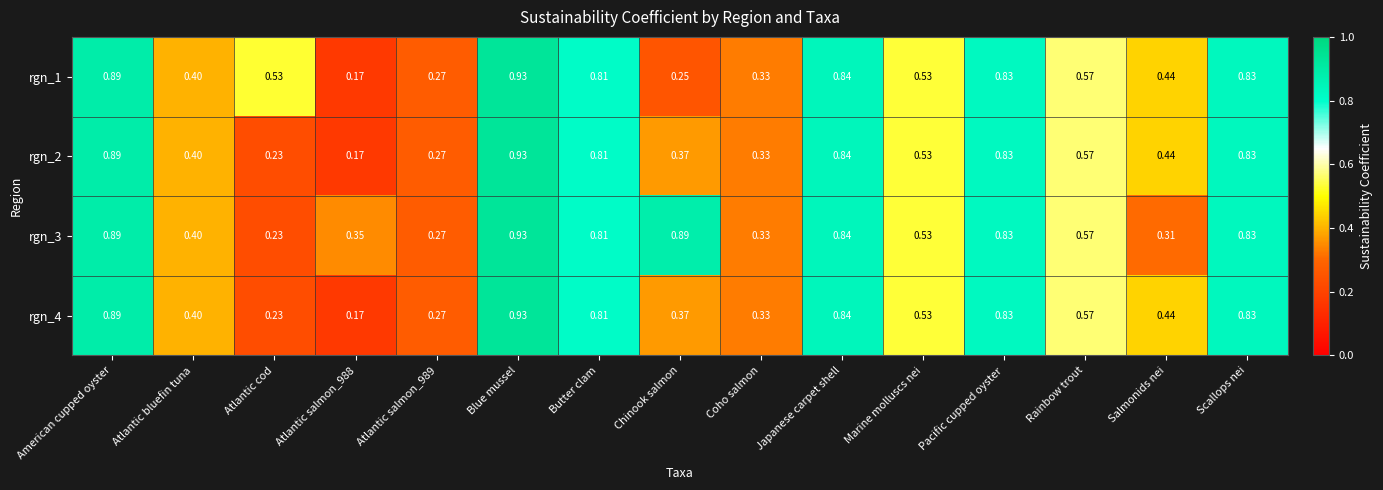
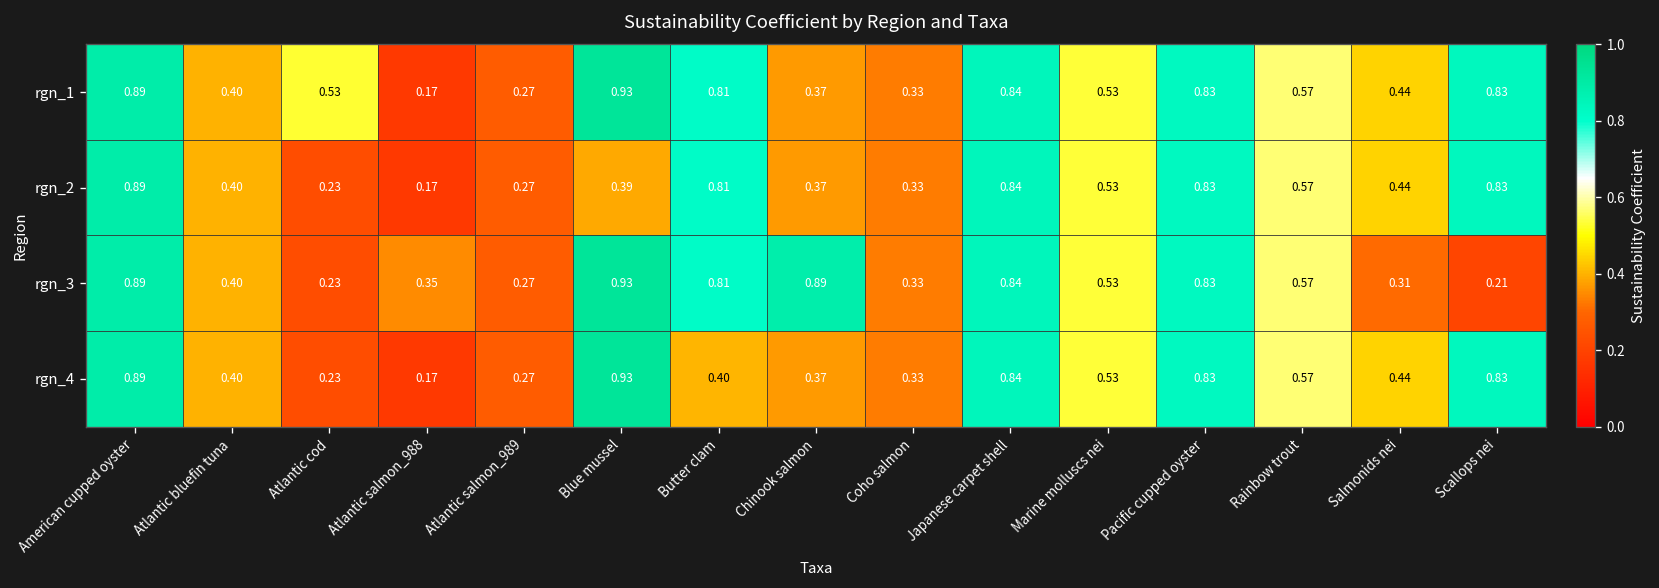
  {
    "rgn_1": {
      "American cupped oyster": 0.89,
      "Atlantic bluefin tuna": 0.40,
      "Atlantic cod": 0.53,
      "Atlantic salmon_988": 0.17,
      "Atlantic salmon_989": 0.27,
      "Blue mussel": 0.93,
      "Butter clam": 0.81,
-     "Chinook salmon": 0.25,
+     "Chinook salmon": 0.37,
      "Coho salmon": 0.33,
      "Japanese carpet shell": 0.84,
      "Marine molluscs nei": 0.53,
      "Pacific cupped oyster": 0.83,
      "Rainbow trout": 0.57,
      "Salmonids nei": 0.44,
      "Scallops nei": 0.83
    },
    "rgn_2": {
      "American cupped oyster": 0.89,
      "Atlantic bluefin tuna": 0.40,
      "Atlantic cod": 0.23,
      "Atlantic salmon_988": 0.17,
      "Atlantic salmon_989": 0.27,
-     "Blue mussel": 0.93,
+     "Blue mussel": 0.39,
      "Butter clam": 0.81,
      "Chinook salmon": 0.37,
      "Coho salmon": 0.33,
      "Japanese carpet shell": 0.84,
      "Marine molluscs nei": 0.53,
      "Pacific cupped oyster": 0.83,
      "Rainbow trout": 0.57,
      "Salmonids nei": 0.44,
      "Scallops nei": 0.83
    },
    "rgn_3": {
      "American cupped oyster": 0.89,
      "Atlantic bluefin tuna": 0.40,
      "Atlantic cod": 0.23,
      "Atlantic salmon_988": 0.35,
      "Atlantic salmon_989": 0.27,
      "Blue mussel": 0.93,
      "Butter clam": 0.81,
      "Chinook salmon": 0.89,
      "Coho salmon": 0.33,
      "Japanese carpet shell": 0.84,
      "Marine molluscs nei": 0.53,
      "Pacific cupped oyster": 0.83,
      "Rainbow trout": 0.57,
      "Salmonids nei": 0.31,
-     "Scallops nei": 0.83
+     "Scallops nei": 0.21
    },
    "rgn_4": {
      "American cupped oyster": 0.89,
      "Atlantic bluefin tuna": 0.40,
      "Atlantic cod": 0.23,
      "Atlantic salmon_988": 0.17,
      "Atlantic salmon_989": 0.27,
      "Blue mussel": 0.93,
-     "Butter clam": 0.81,
+     "Butter clam": 0.40,
      "Chinook salmon": 0.37,
      "Coho salmon": 0.33,
      "Japanese carpet shell": 0.84,
      "Marine molluscs nei": 0.53,
      "Pacific cupped oyster": 0.83,
      "Rainbow trout": 0.57,
      "Salmonids nei": 0.44,
      "Scallops nei": 0.83
    }
  }
